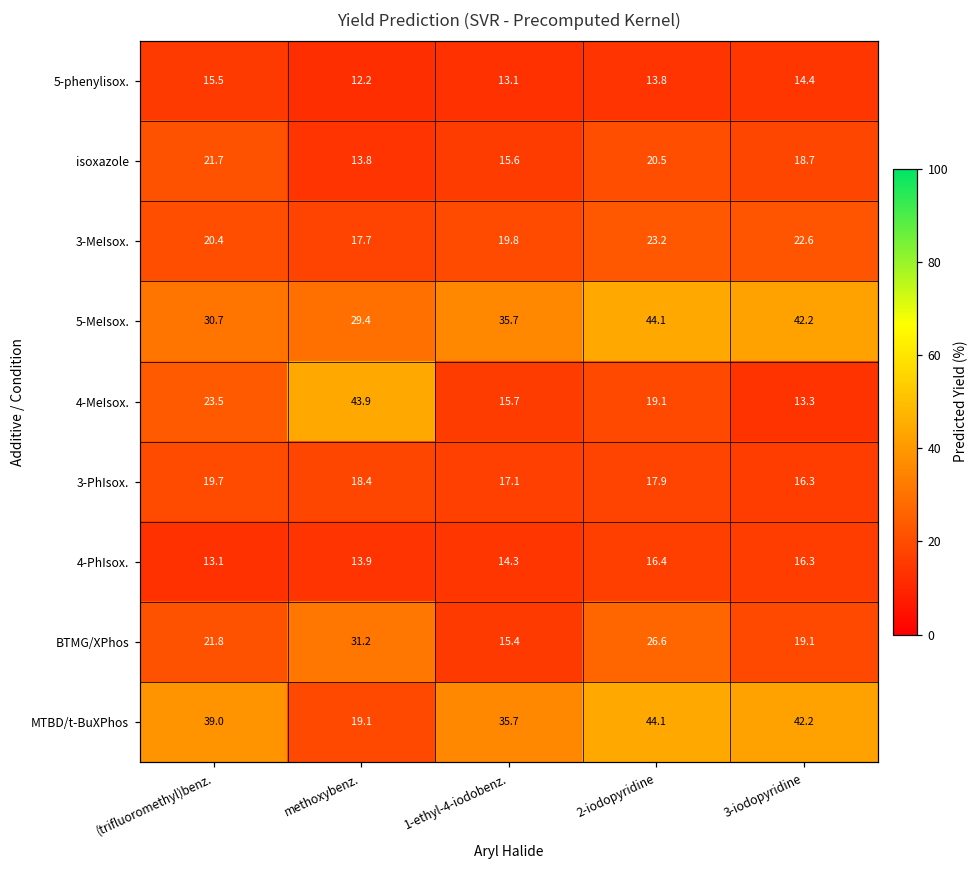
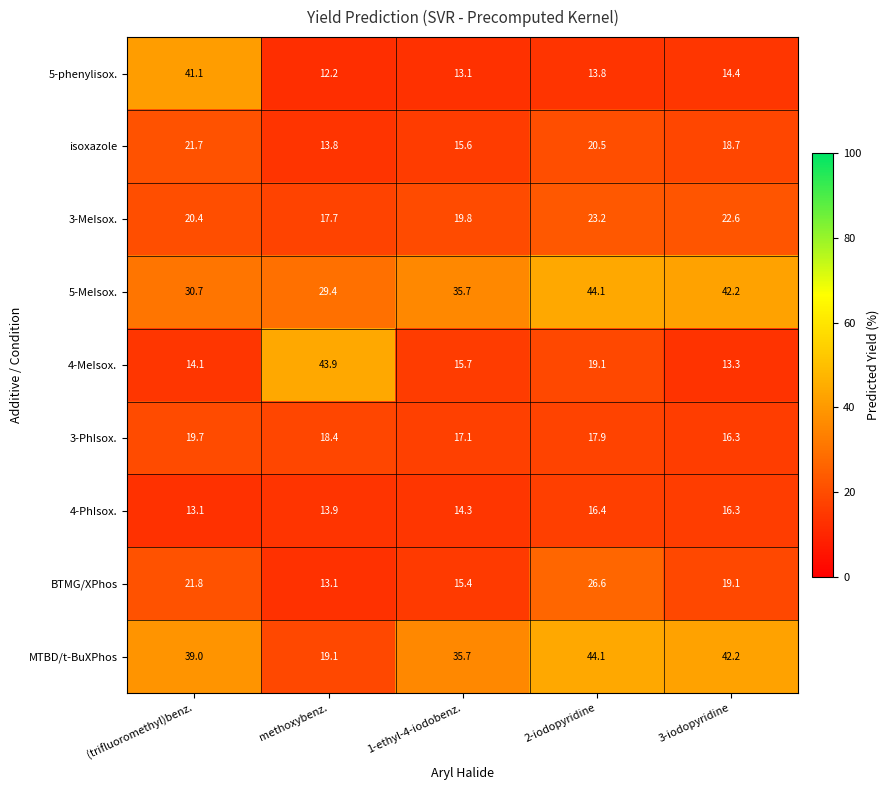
  {
    "5-phenylisox.": {
-     "(trifluoromethyl)benz.": 15.5,
+     "(trifluoromethyl)benz.": 41.1,
      "methoxybenz.": 12.2,
      "1-ethyl-4-iodobenz.": 13.1,
      "2-iodopyridine": 13.8,
      "3-iodopyridine": 14.4
    },
    "isoxazole": {
      "(trifluoromethyl)benz.": 21.7,
      "methoxybenz.": 13.8,
      "1-ethyl-4-iodobenz.": 15.6,
      "2-iodopyridine": 20.5,
      "3-iodopyridine": 18.7
    },
    "3-MeIsox.": {
      "(trifluoromethyl)benz.": 20.4,
      "methoxybenz.": 17.7,
      "1-ethyl-4-iodobenz.": 19.8,
      "2-iodopyridine": 23.2,
      "3-iodopyridine": 22.6
    },
    "5-MeIsox.": {
      "(trifluoromethyl)benz.": 30.7,
      "methoxybenz.": 29.4,
      "1-ethyl-4-iodobenz.": 35.7,
      "2-iodopyridine": 44.1,
      "3-iodopyridine": 42.2
    },
    "4-MeIsox.": {
-     "(trifluoromethyl)benz.": 23.5,
+     "(trifluoromethyl)benz.": 14.1,
      "methoxybenz.": 43.9,
      "1-ethyl-4-iodobenz.": 15.7,
      "2-iodopyridine": 19.1,
      "3-iodopyridine": 13.3
    },
    "3-PhIsox.": {
      "(trifluoromethyl)benz.": 19.7,
      "methoxybenz.": 18.4,
      "1-ethyl-4-iodobenz.": 17.1,
      "2-iodopyridine": 17.9,
      "3-iodopyridine": 16.3
    },
    "4-PhIsox.": {
      "(trifluoromethyl)benz.": 13.1,
      "methoxybenz.": 13.9,
      "1-ethyl-4-iodobenz.": 14.3,
      "2-iodopyridine": 16.4,
      "3-iodopyridine": 16.3
    },
    "BTMG/XPhos": {
      "(trifluoromethyl)benz.": 21.8,
-     "methoxybenz.": 31.2,
+     "methoxybenz.": 13.1,
      "1-ethyl-4-iodobenz.": 15.4,
      "2-iodopyridine": 26.6,
      "3-iodopyridine": 19.1
    },
    "MTBD/t-BuXPhos": {
      "(trifluoromethyl)benz.": 39.0,
      "methoxybenz.": 19.1,
      "1-ethyl-4-iodobenz.": 35.7,
      "2-iodopyridine": 44.1,
      "3-iodopyridine": 42.2
    }
  }
